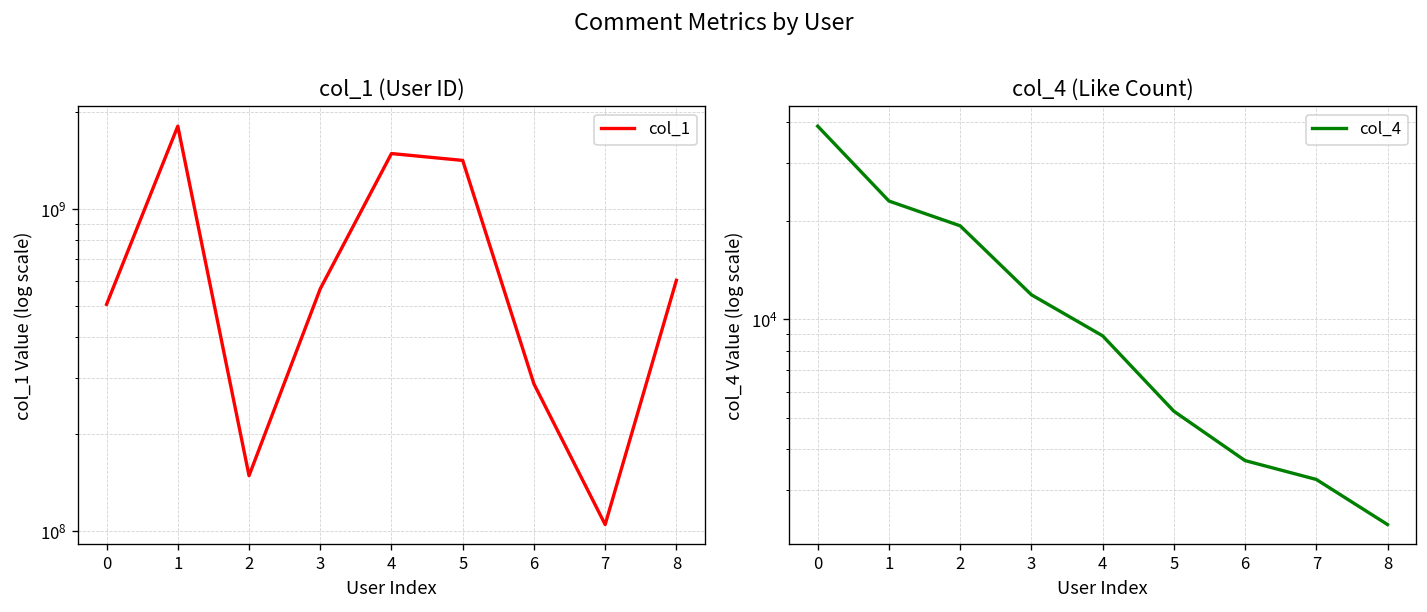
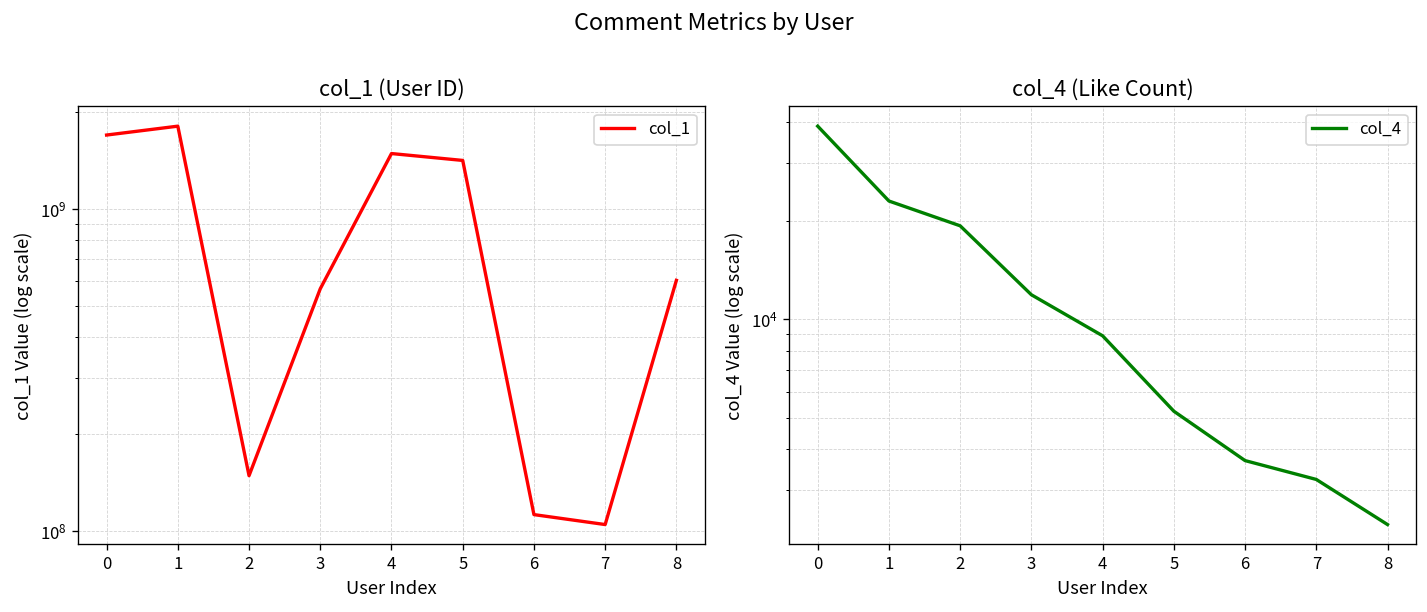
  {
    "col_1 (User ID)": {
-     "0": 510000000,
+     "0": 1700000000,
      "1": 1800000000,
      "2": 150000000,
      "3": 570000000,
      "4": 1500000000,
      "5": 1400000000,
-     "6": 290000000,
+     "6": 113000000,
      "7": 105000000,
      "8": 600000000
    }
  }
